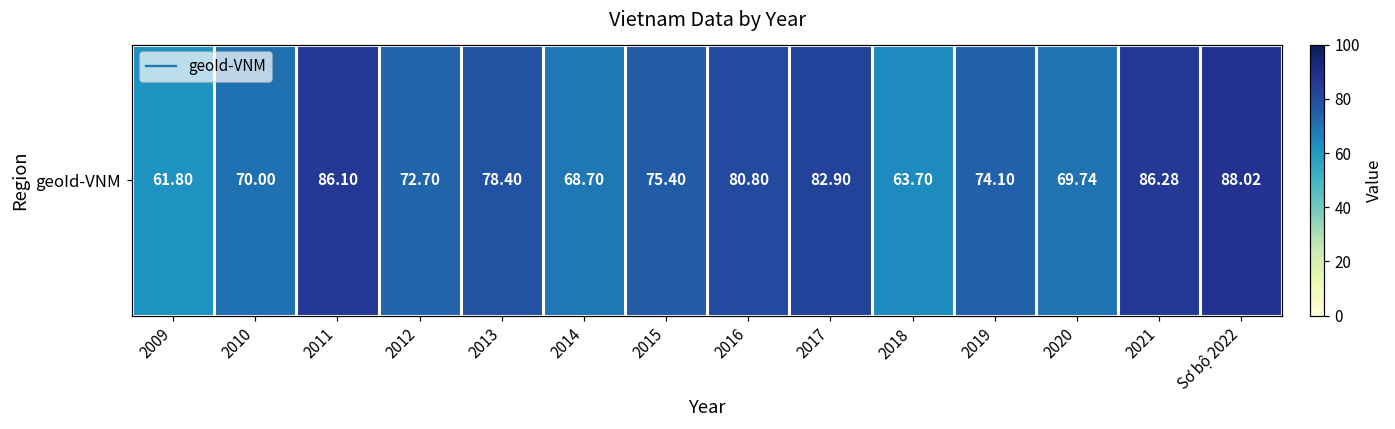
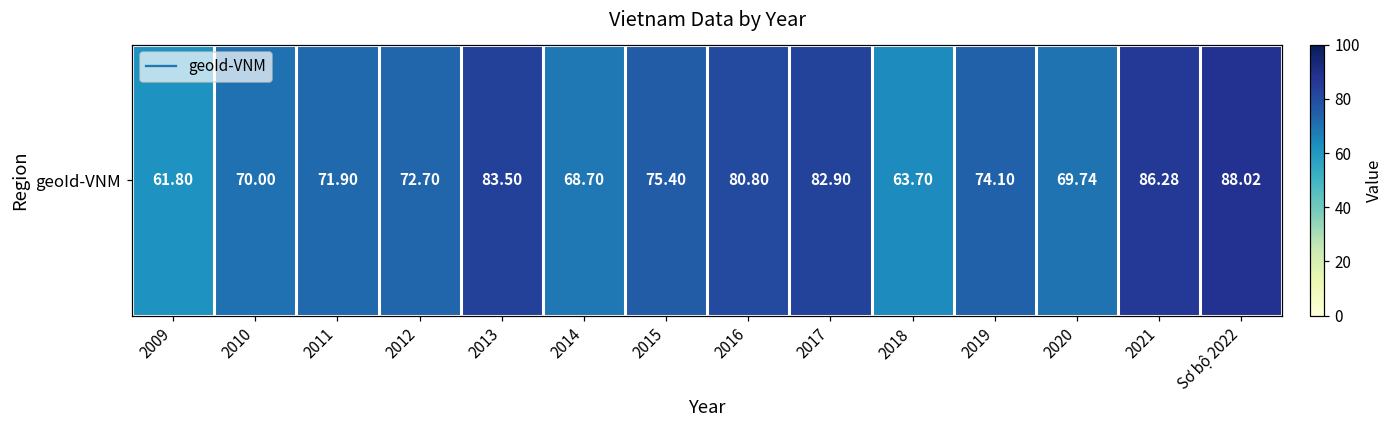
  {
    "geoId-VNM": {
      "2009": 61.80,
      "2010": 70.00,
-     "2011": 86.10,
+     "2011": 71.90,
      "2012": 72.70,
-     "2013": 78.40,
+     "2013": 83.50,
      "2014": 68.70,
      "2015": 75.40,
      "2016": 80.80,
      "2017": 82.90,
      "2018": 63.70,
      "2019": 74.10,
      "2020": 69.74,
      "2021": 86.28,
      "Sơ bộ 2022": 88.02
    }
  }
